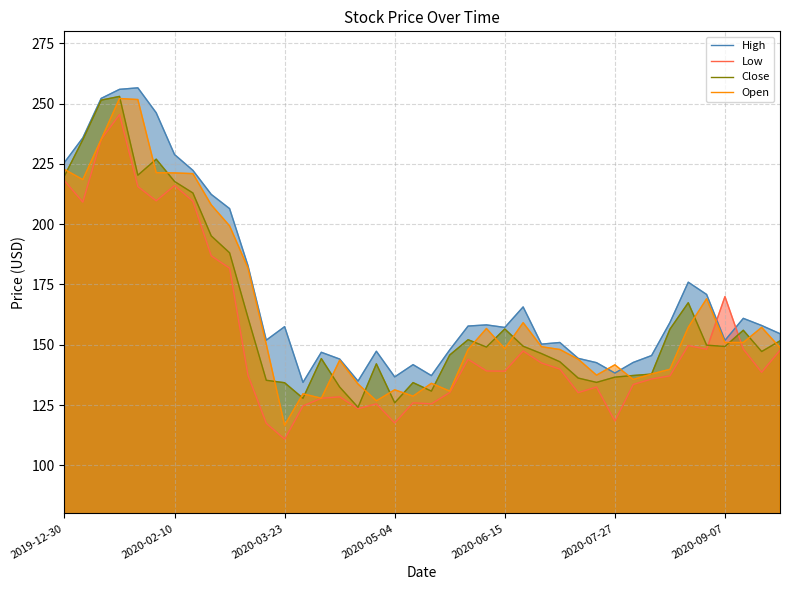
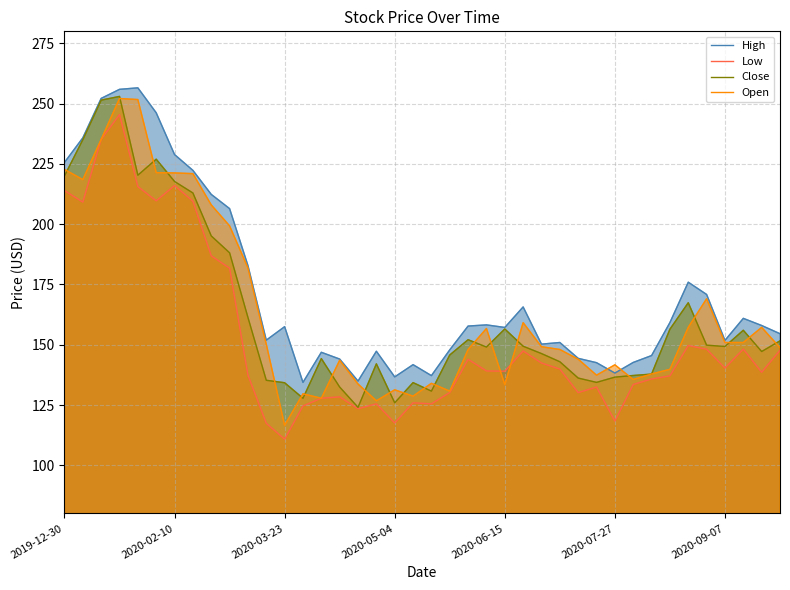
  {
    "High": {
      "2019-12-30": 226,
      "2020-02-10": 229,
      "2020-03-23": 158,
      "2020-05-04": 137,
      "2020-07-27": 138
    },
    "Low": {
-     "2019-12-30": 218,
+     "2019-12-30": 214,
      "2020-02-10": 216,
      "2020-03-23": 111,
      "2020-05-04": 118,
      "2020-06-15": 139,
      "2020-07-27": 118,
-     "2020-09-07": 170
+     "2020-09-07": 140
    },
    "Close": {
      "2019-12-30": 220,
      "2020-02-10": 218,
      "2020-03-23": 134,
      "2020-05-04": 126,
      "2020-07-27": 137,
      "2020-09-07": 149
    },
    "Open": {
      "2019-12-30": 223,
      "2020-02-10": 221,
      "2020-03-23": 117,
      "2020-05-04": 131,
-     "2020-06-15": 148,
+     "2020-06-15": 133,
      "2020-07-27": 142
    }
  }
